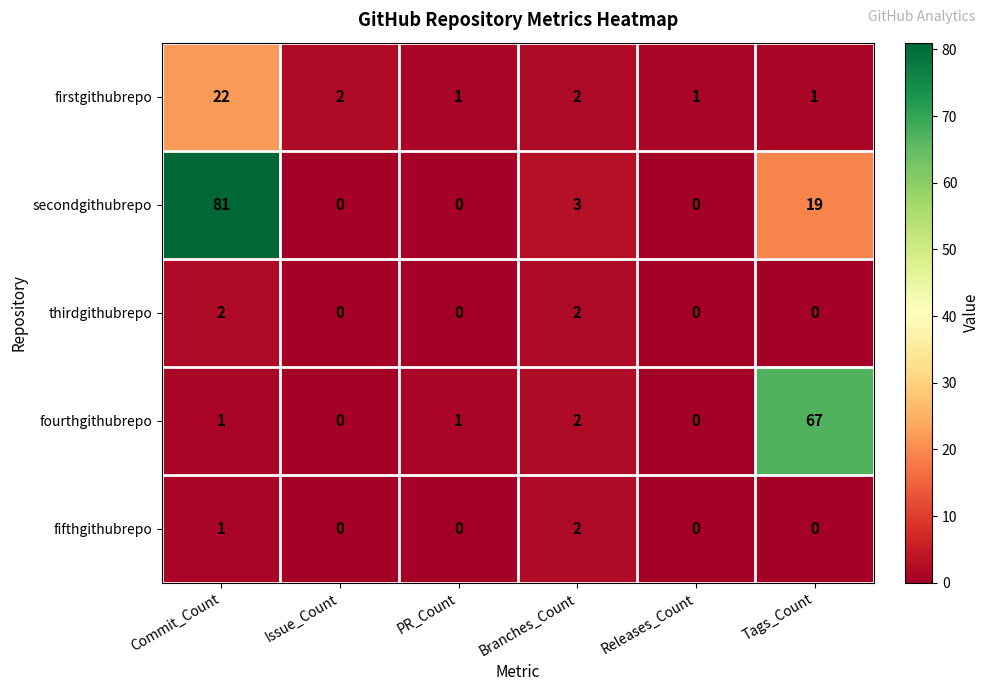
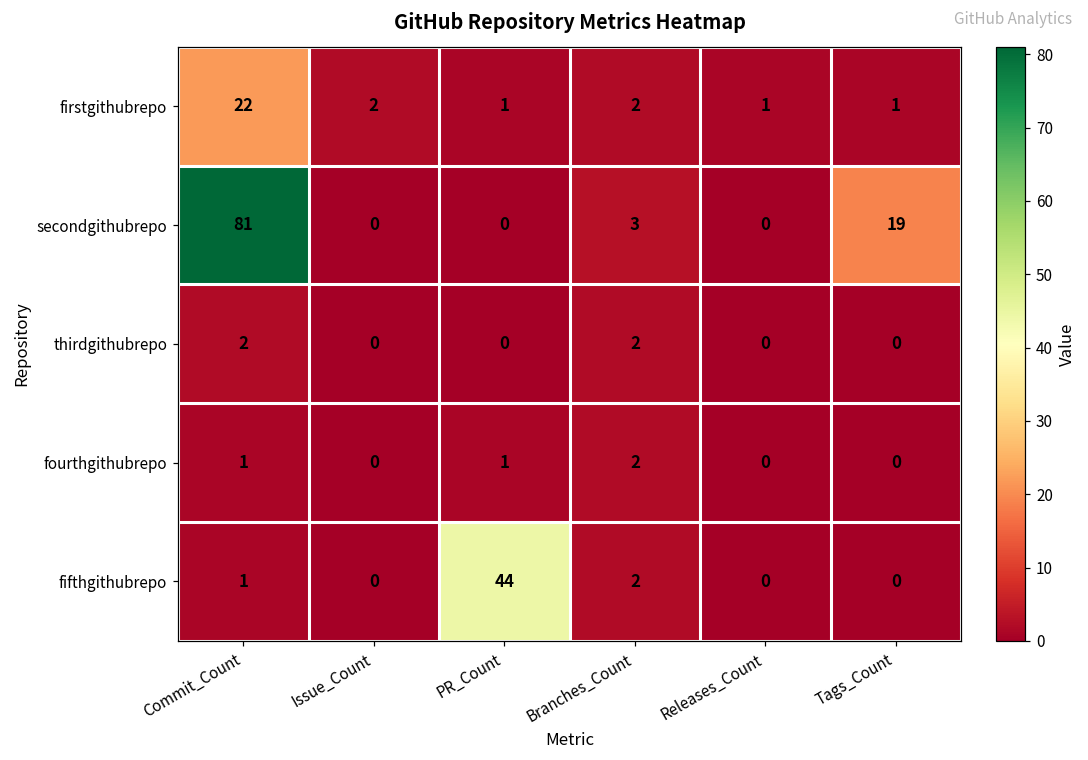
  {
    "firstgithubrepo": {
      "Commit_Count": 22,
      "Issue_Count": 2,
      "PR_Count": 1,
      "Branches_Count": 2,
      "Releases_Count": 1,
      "Tags_Count": 1
    },
    "secondgithubrepo": {
      "Commit_Count": 81,
      "Issue_Count": 0,
      "PR_Count": 0,
      "Branches_Count": 3,
      "Releases_Count": 0,
      "Tags_Count": 19
    },
    "thirdgithubrepo": {
      "Commit_Count": 2,
      "Issue_Count": 0,
      "PR_Count": 0,
      "Branches_Count": 2,
      "Releases_Count": 0,
      "Tags_Count": 0
    },
    "fourthgithubrepo": {
      "Commit_Count": 1,
      "Issue_Count": 0,
      "PR_Count": 1,
      "Branches_Count": 2,
      "Releases_Count": 0,
-     "Tags_Count": 67
+     "Tags_Count": 0
    },
    "fifthgithubrepo": {
      "Commit_Count": 1,
      "Issue_Count": 0,
-     "PR_Count": 0,
+     "PR_Count": 44,
      "Branches_Count": 2,
      "Releases_Count": 0,
      "Tags_Count": 0
    }
  }
